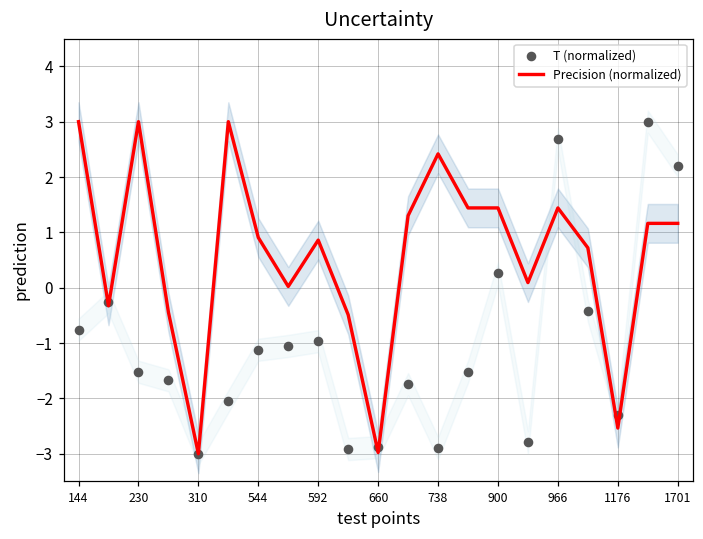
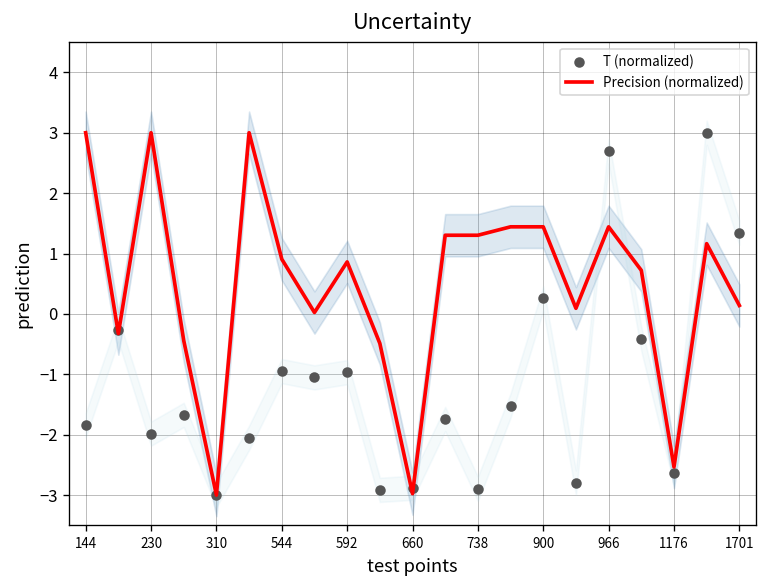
  {
    "Precision (normalized)": {
      "144": 3.0,
      "230": 3.0,
      "544": 0.9,
      "592": 0.9,
      "660": -3.0,
-     "738": 2.4,
+     "738": 1.3,
      "900": 1.4,
      "966": 1.4,
      "1176": -2.5,
-     "1701": 1.2
+     "1701": 0.1
    },
    "T (normalized)": {
-     "144": -0.8,
-     "230": -1.5,
-     "544": -1.1,
-     "1176": -2.3,
-     "1701": 2.2
+     "144": -1.8,
+     "230": -2.0,
+     "544": -0.9,
+     "1176": -2.6,
+     "1701": 1.3
    }
  }
